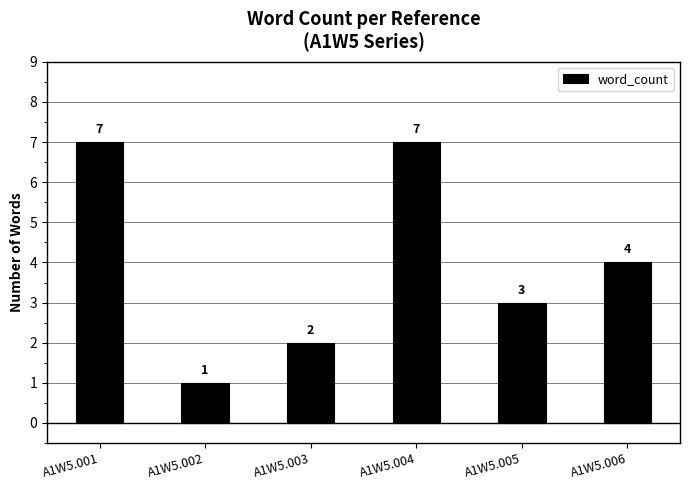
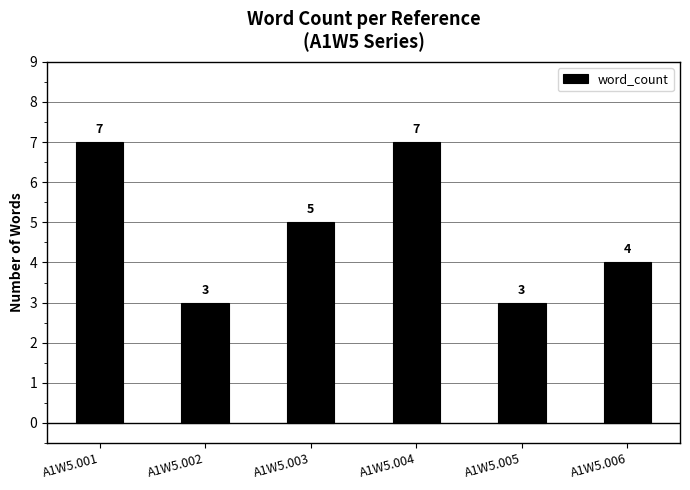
  {
    "A1W5.001": 7,
-   "A1W5.002": 1,
-   "A1W5.003": 2,
+   "A1W5.002": 3,
+   "A1W5.003": 5,
    "A1W5.004": 7,
    "A1W5.005": 3,
    "A1W5.006": 4
  }
